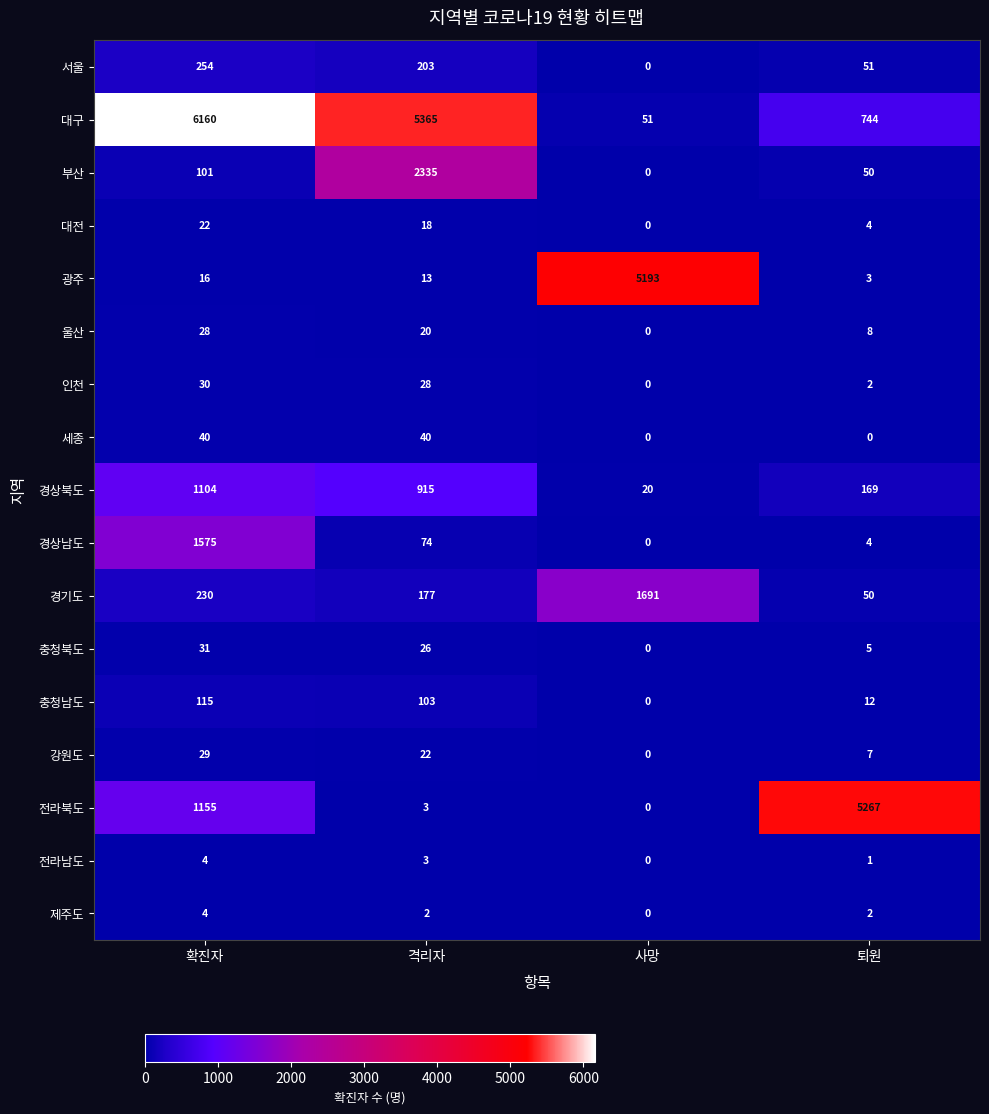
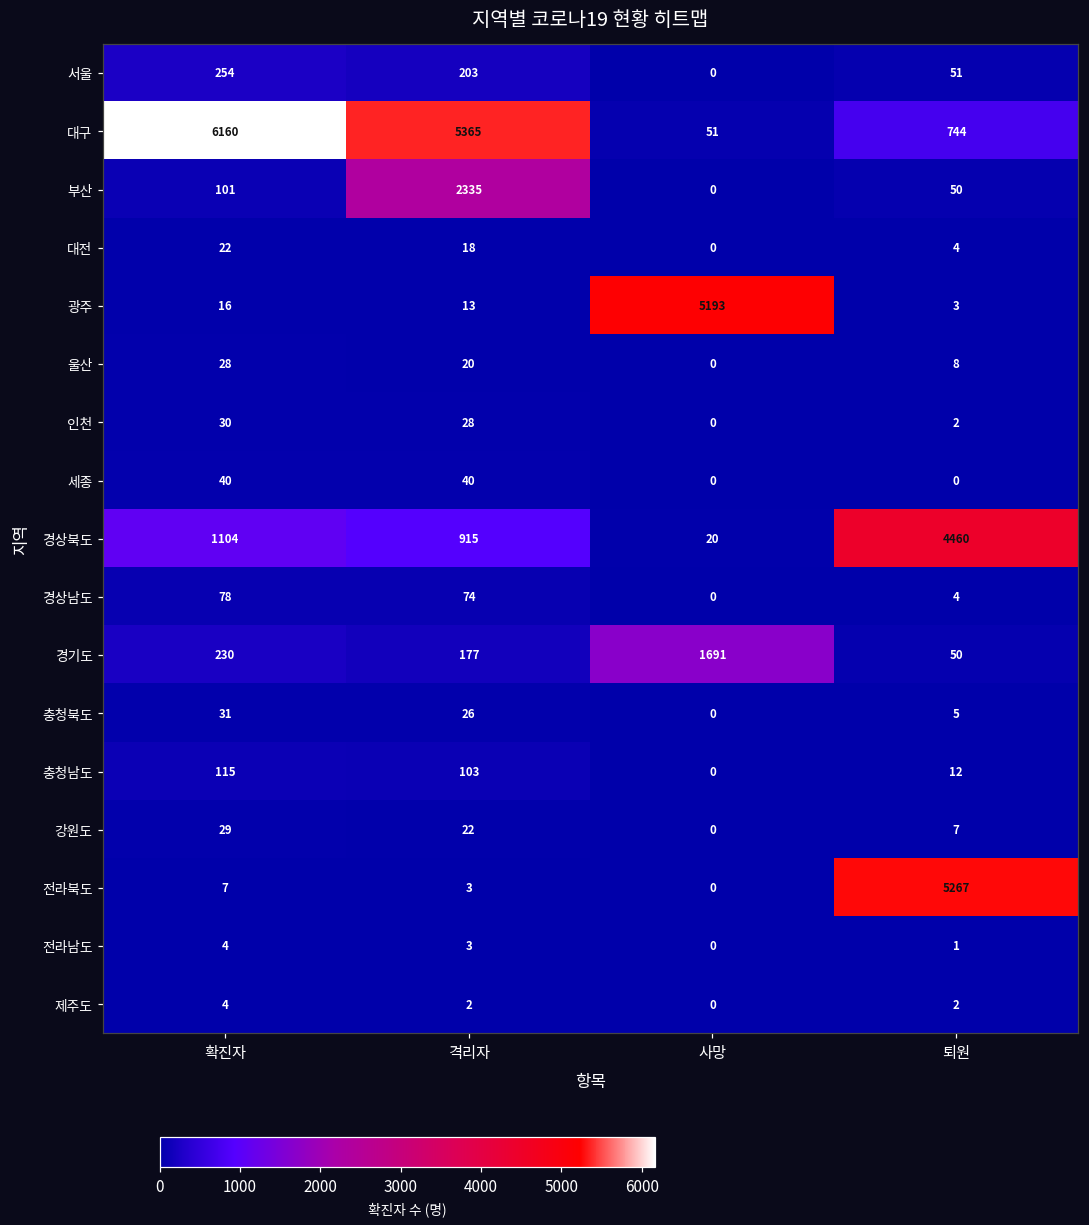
  {
    "서울": {
      "확진자": 254,
      "격리자": 203,
      "사망": 0,
      "퇴원": 51
    },
    "대구": {
      "확진자": 6160,
      "격리자": 5365,
      "사망": 51,
      "퇴원": 744
    },
    "부산": {
      "확진자": 101,
      "격리자": 2335,
      "사망": 0,
      "퇴원": 50
    },
    "대전": {
      "확진자": 22,
      "격리자": 18,
      "사망": 0,
      "퇴원": 4
    },
    "광주": {
      "확진자": 16,
      "격리자": 13,
      "사망": 5193,
      "퇴원": 3
    },
    "울산": {
      "확진자": 28,
      "격리자": 20,
      "사망": 0,
      "퇴원": 8
    },
    "인천": {
      "확진자": 30,
      "격리자": 28,
      "사망": 0,
      "퇴원": 2
    },
    "세종": {
      "확진자": 40,
      "격리자": 40,
      "사망": 0,
      "퇴원": 0
    },
    "경상북도": {
      "확진자": 1104,
      "격리자": 915,
      "사망": 20,
-     "퇴원": 169
+     "퇴원": 4460
    },
    "경상남도": {
-     "확진자": 1575,
+     "확진자": 78,
      "격리자": 74,
      "사망": 0,
      "퇴원": 4
    },
    "경기도": {
      "확진자": 230,
      "격리자": 177,
      "사망": 1691,
      "퇴원": 50
    },
    "충청북도": {
      "확진자": 31,
      "격리자": 26,
      "사망": 0,
      "퇴원": 5
    },
    "충청남도": {
      "확진자": 115,
      "격리자": 103,
      "사망": 0,
      "퇴원": 12
    },
    "강원도": {
      "확진자": 29,
      "격리자": 22,
      "사망": 0,
      "퇴원": 7
    },
    "전라북도": {
-     "확진자": 1155,
+     "확진자": 7,
      "격리자": 3,
      "사망": 0,
      "퇴원": 5267
    },
    "전라남도": {
      "확진자": 4,
      "격리자": 3,
      "사망": 0,
      "퇴원": 1
    },
    "제주도": {
      "확진자": 4,
      "격리자": 2,
      "사망": 0,
      "퇴원": 2
    }
  }
